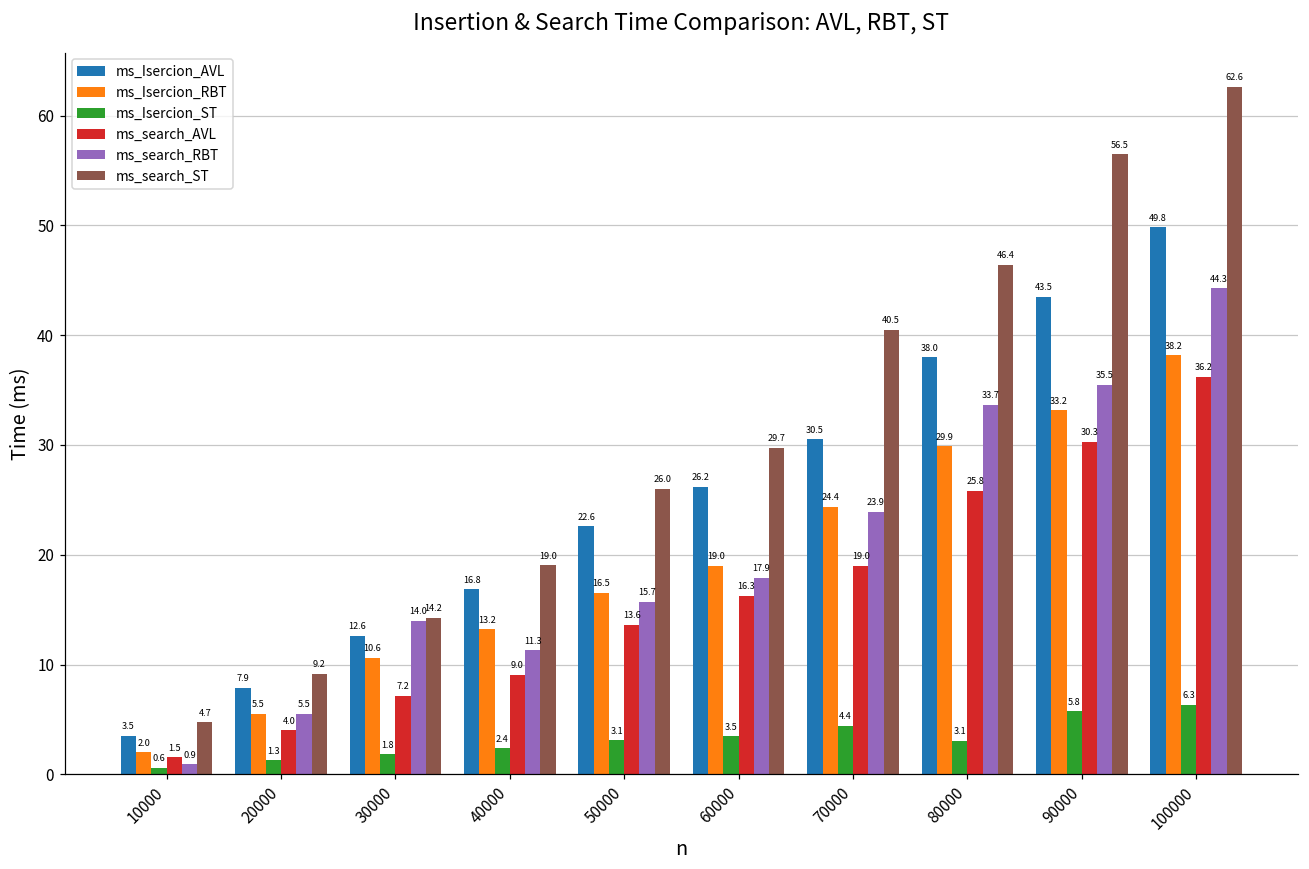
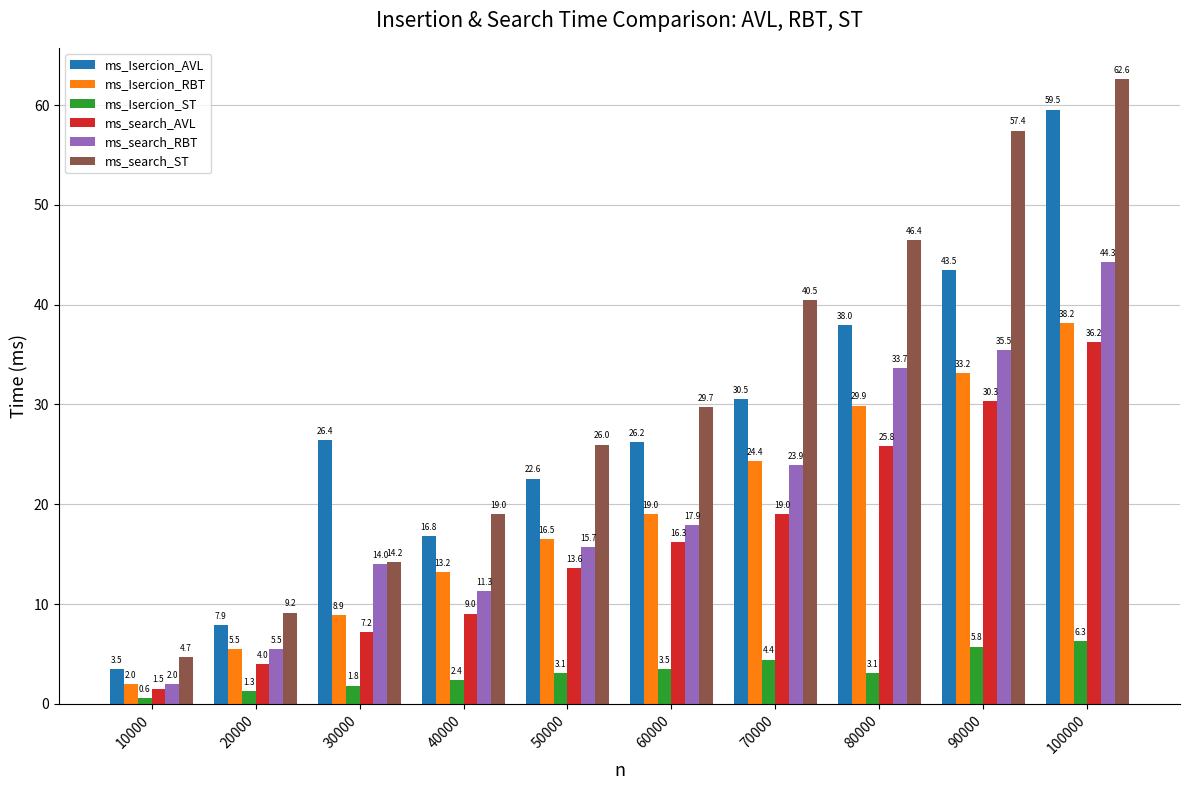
  {
    "ms_Isercion_AVL": {
      "10000": 3.5,
      "20000": 7.9,
-     "30000": 12.6,
+     "30000": 26.4,
      "40000": 16.8,
      "50000": 22.6,
      "60000": 26.2,
      "70000": 30.5,
      "80000": 38.0,
      "90000": 43.5,
-     "100000": 49.8
+     "100000": 59.5
    },
    "ms_Isercion_RBT": {
      "10000": 2.0,
      "20000": 5.5,
-     "30000": 10.6,
+     "30000": 8.9,
      "40000": 13.2,
      "50000": 16.5,
      "60000": 19.0,
      "70000": 24.4,
      "80000": 29.9,
      "90000": 33.2,
      "100000": 38.2
    },
    "ms_Isercion_ST": {
      "10000": 0.6,
      "20000": 1.3,
      "30000": 1.8,
      "40000": 2.4,
      "50000": 3.1,
      "60000": 3.5,
      "70000": 4.4,
      "80000": 3.1,
      "90000": 5.8,
      "100000": 6.3
    },
    "ms_search_AVL": {
      "10000": 1.5,
      "20000": 4.0,
      "30000": 7.2,
      "40000": 9.0,
      "50000": 13.6,
      "60000": 16.3,
      "70000": 19.0,
      "80000": 25.8,
      "90000": 30.3,
      "100000": 36.2
    },
    "ms_search_RBT": {
-     "10000": 0.9,
+     "10000": 2.0,
      "20000": 5.5,
      "30000": 14.0,
      "40000": 11.3,
      "50000": 15.7,
      "60000": 17.9,
      "70000": 23.9,
      "80000": 33.7,
      "90000": 35.5,
      "100000": 44.3
    },
    "ms_search_ST": {
      "10000": 4.7,
      "20000": 9.2,
      "30000": 14.2,
      "40000": 19.0,
      "50000": 26.0,
      "60000": 29.7,
      "70000": 40.5,
      "80000": 46.4,
-     "90000": 56.5,
+     "90000": 57.4,
      "100000": 62.6
    }
  }
